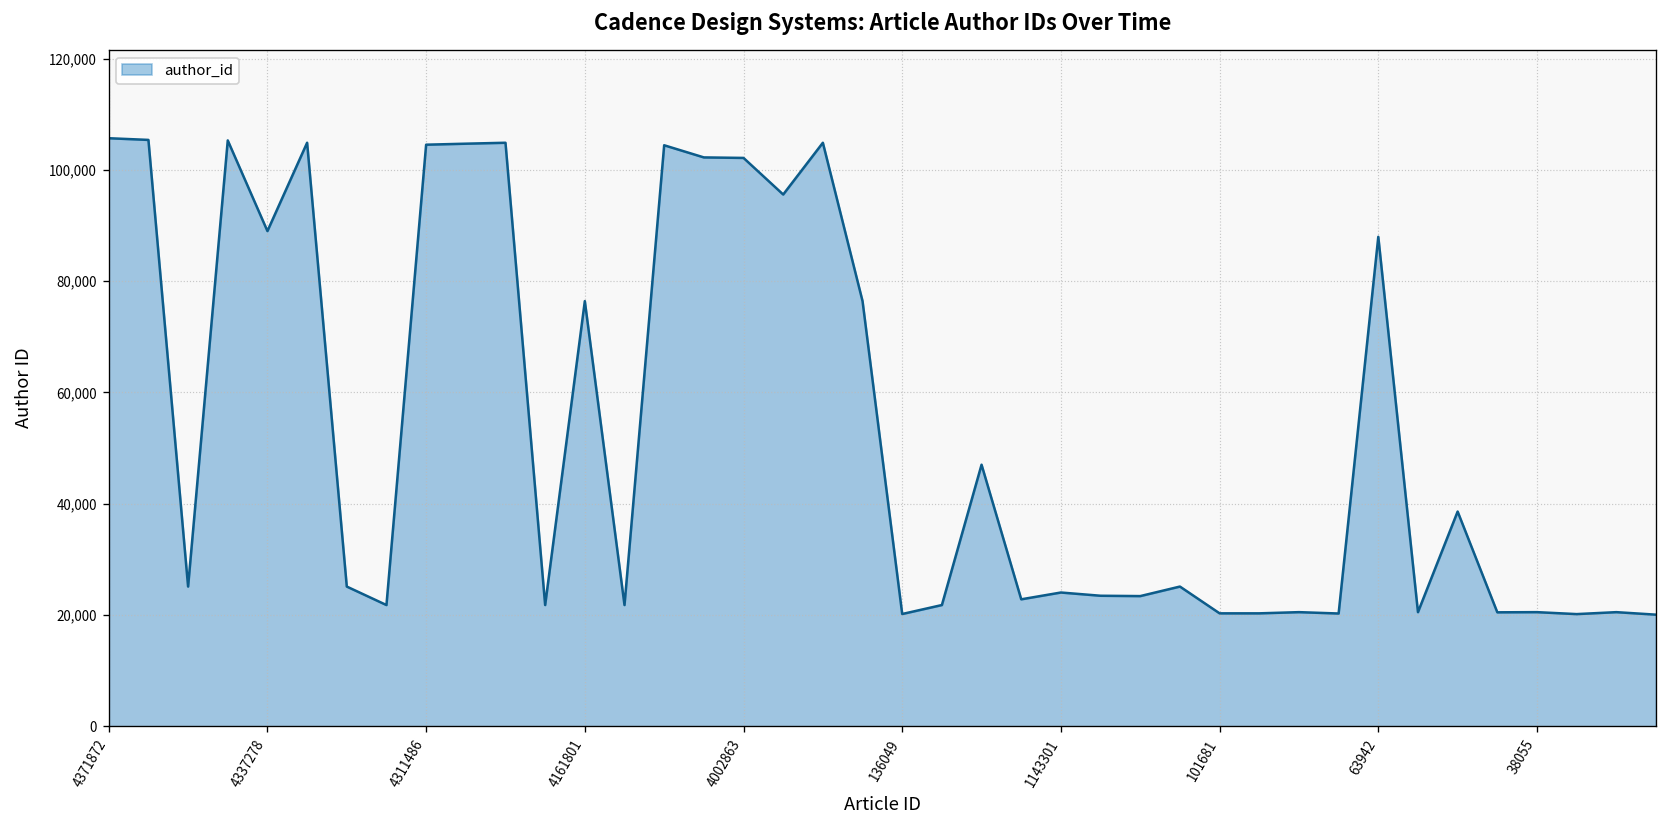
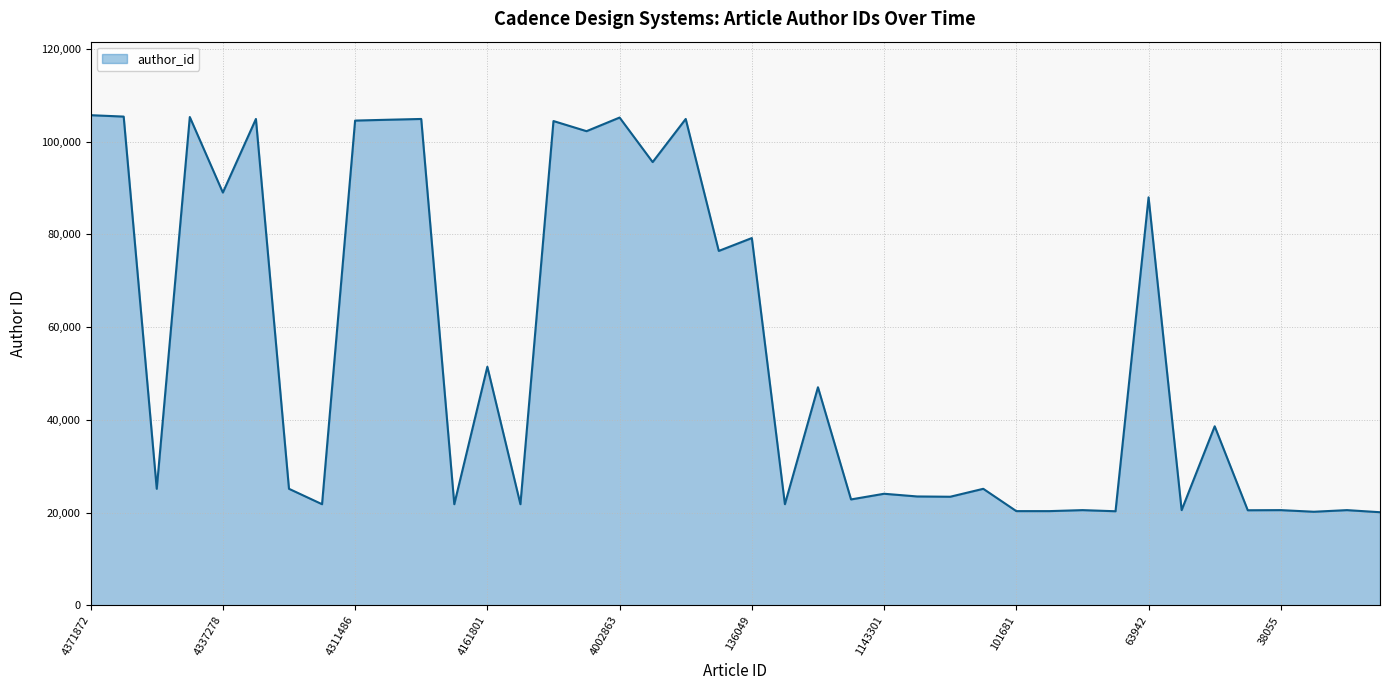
  {
    "4371872": "106,000",
    "4337278": "89,000",
    "4311486": "105,000",
-   "4161801": "76,000",
-   "4002863": "102,000",
-   "136049": "20,000",
+   "4161801": "51,000",
+   "4002863": "105,000",
+   "136049": "79,000",
    "1143301": "24,000",
    "101681": "20,000",
    "63942": "88,000",
    "38055": "21,000"
  }
